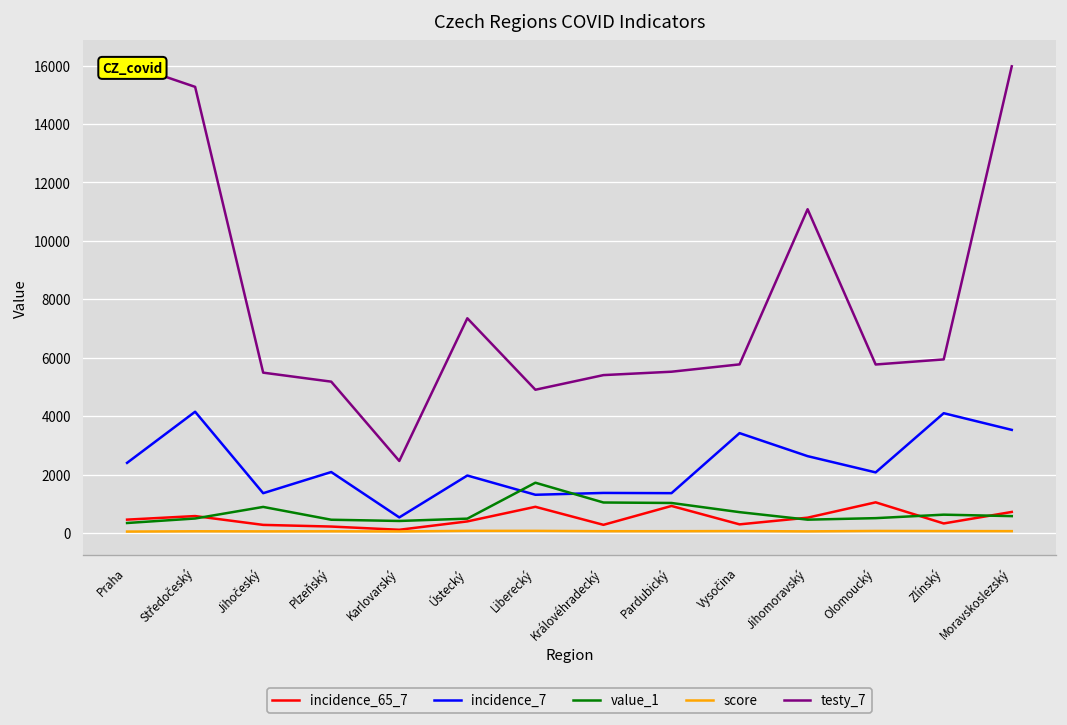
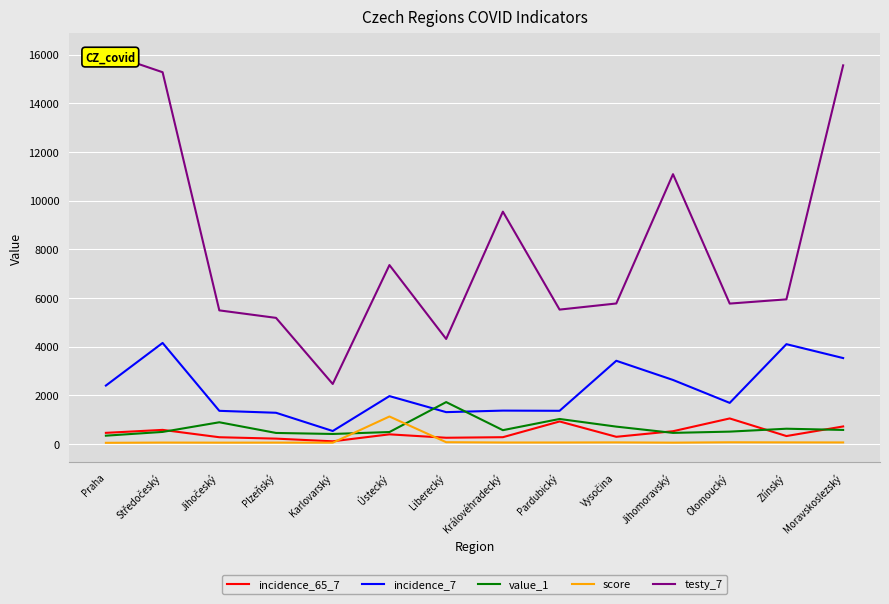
  {
    "incidence_65_7": {
      "Praha": 500,
      "Jihočeský": 300,
      "Plzeňský": 200,
-     "Liberecký": 900,
+     "Liberecký": 300,
      "Královéhradecký": 300,
      "Vysočina": 300,
      "Olomoucký": 1100,
      "Zlínský": 300,
      "Moravskoslezský": 700
    },
    "incidence_7": {
      "Praha": 2400,
      "Středočeský": 4200,
      "Jihočeský": 1400,
-     "Plzeňský": 2100,
+     "Plzeňský": 1300,
      "Karlovarský": 500,
      "Ústecký": 2000,
      "Liberecký": 1300,
      "Královéhradecký": 1400,
      "Pardubický": 1400,
      "Vysočina": 3400,
      "Jihomoravský": 2600,
-     "Olomoucký": 2100,
+     "Olomoucký": 1700,
      "Zlínský": 4100,
      "Moravskoslezský": 3500
    },
    "value_1": {
      "Praha": 300,
      "Jihočeský": 900,
      "Plzeňský": 500,
      "Karlovarský": 400,
      "Liberecký": 1700,
-     "Královéhradecký": 1000,
+     "Královéhradecký": 600,
      "Vysočina": 700,
      "Olomoucký": 500,
      "Zlínský": 600,
      "Moravskoslezský": 600
    },
    "score": {
      "Praha": 100,
      "Středočeský": 100,
      "Jihočeský": 100,
      "Plzeňský": 100,
-     "Ústecký": 100,
+     "Ústecký": 1100,
      "Liberecký": 100,
      "Královéhradecký": 100,
      "Pardubický": 100,
      "Vysočina": 100,
      "Jihomoravský": 100,
      "Olomoucký": 100,
      "Zlínský": 100,
      "Moravskoslezský": 100
    },
    "testy_7": {
      "Středočeský": 15300,
      "Jihočeský": 5500,
      "Plzeňský": 5200,
      "Karlovarský": 2500,
      "Ústecký": 7400,
-     "Liberecký": 4900,
-     "Královéhradecký": 5400,
+     "Liberecký": 4300,
+     "Královéhradecký": 9500,
      "Pardubický": 5500,
      "Vysočina": 5800,
      "Jihomoravský": 11100,
      "Olomoucký": 5800,
      "Zlínský": 5900,
-     "Moravskoslezský": 16000
+     "Moravskoslezský": 15600
    }
  }
